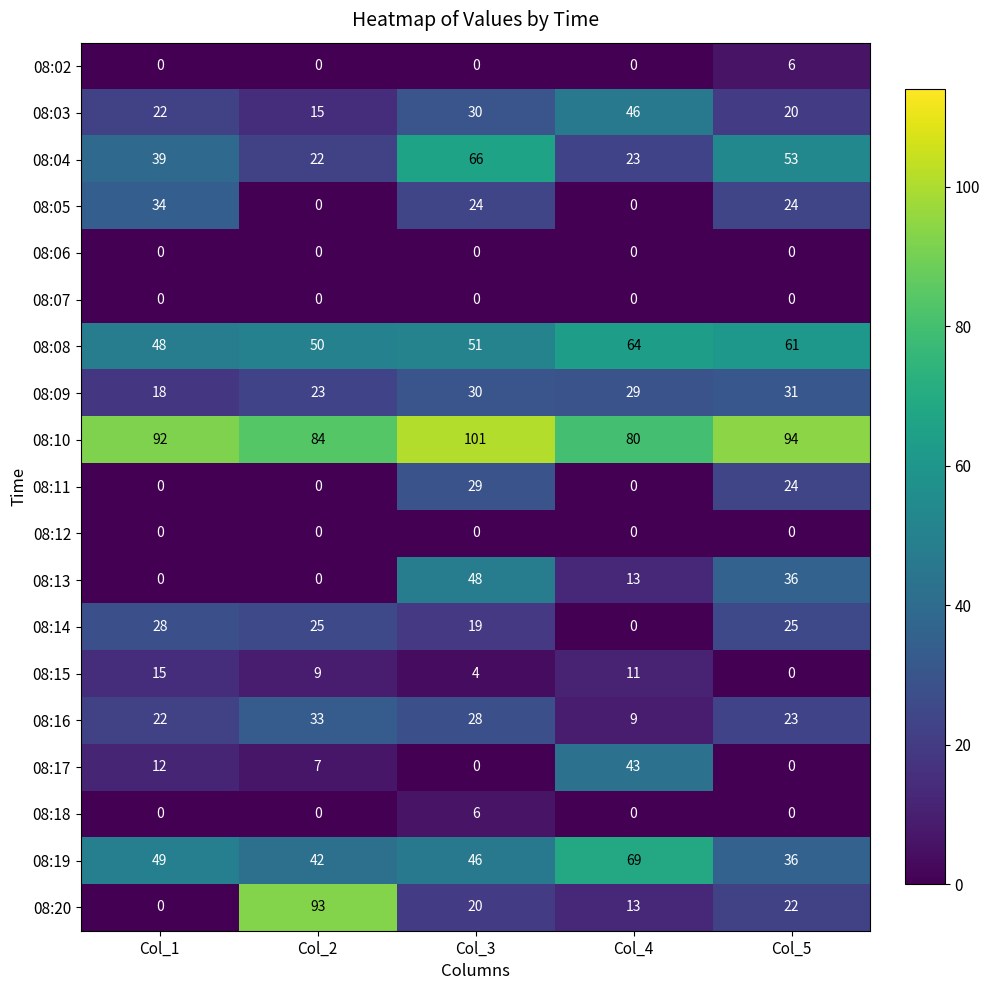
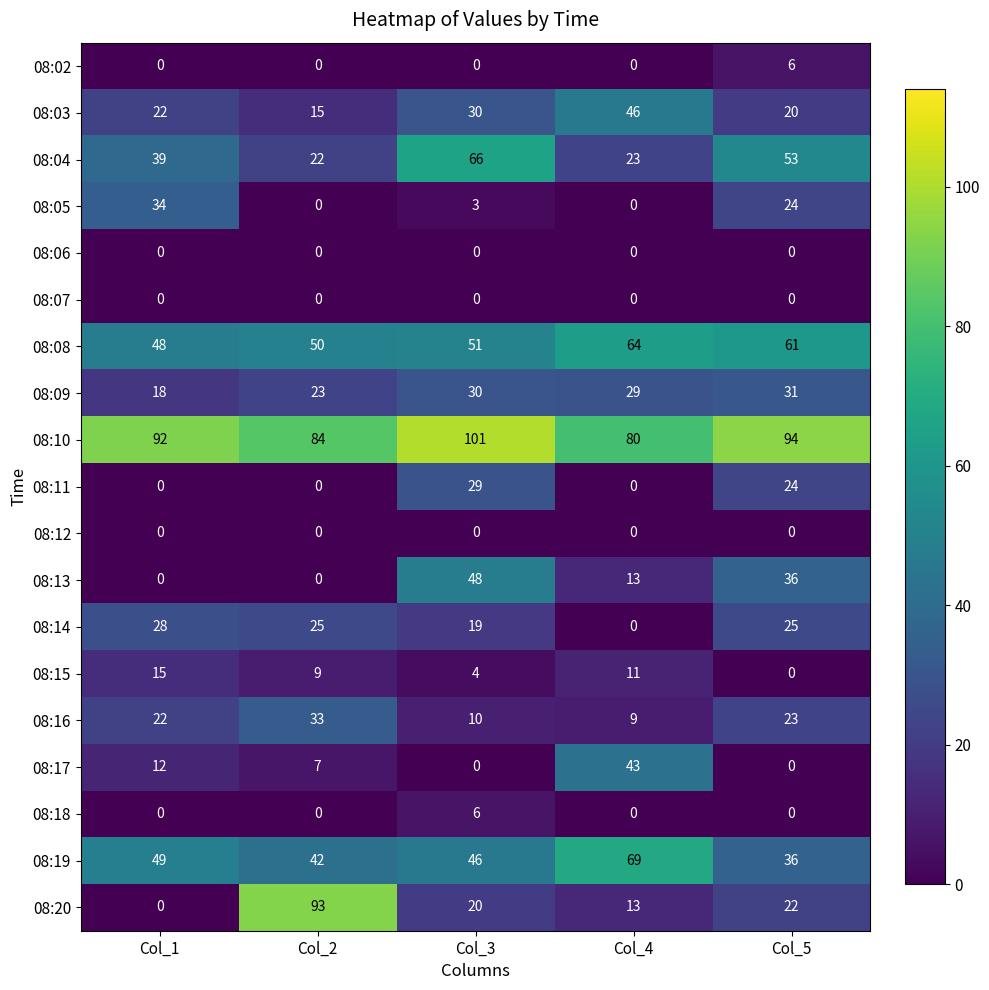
  {
    "08:02": {
      "Col_1": 0,
      "Col_2": 0,
      "Col_3": 0,
      "Col_4": 0,
      "Col_5": 6
    },
    "08:03": {
      "Col_1": 22,
      "Col_2": 15,
      "Col_3": 30,
      "Col_4": 46,
      "Col_5": 20
    },
    "08:04": {
      "Col_1": 39,
      "Col_2": 22,
      "Col_3": 66,
      "Col_4": 23,
      "Col_5": 53
    },
    "08:05": {
      "Col_1": 34,
      "Col_2": 0,
-     "Col_3": 24,
+     "Col_3": 3,
      "Col_4": 0,
      "Col_5": 24
    },
    "08:06": {
      "Col_1": 0,
      "Col_2": 0,
      "Col_3": 0,
      "Col_4": 0,
      "Col_5": 0
    },
    "08:07": {
      "Col_1": 0,
      "Col_2": 0,
      "Col_3": 0,
      "Col_4": 0,
      "Col_5": 0
    },
    "08:08": {
      "Col_1": 48,
      "Col_2": 50,
      "Col_3": 51,
      "Col_4": 64,
      "Col_5": 61
    },
    "08:09": {
      "Col_1": 18,
      "Col_2": 23,
      "Col_3": 30,
      "Col_4": 29,
      "Col_5": 31
    },
    "08:10": {
      "Col_1": 92,
      "Col_2": 84,
      "Col_3": 101,
      "Col_4": 80,
      "Col_5": 94
    },
    "08:11": {
      "Col_1": 0,
      "Col_2": 0,
      "Col_3": 29,
      "Col_4": 0,
      "Col_5": 24
    },
    "08:12": {
      "Col_1": 0,
      "Col_2": 0,
      "Col_3": 0,
      "Col_4": 0,
      "Col_5": 0
    },
    "08:13": {
      "Col_1": 0,
      "Col_2": 0,
      "Col_3": 48,
      "Col_4": 13,
      "Col_5": 36
    },
    "08:14": {
      "Col_1": 28,
      "Col_2": 25,
      "Col_3": 19,
      "Col_4": 0,
      "Col_5": 25
    },
    "08:15": {
      "Col_1": 15,
      "Col_2": 9,
      "Col_3": 4,
      "Col_4": 11,
      "Col_5": 0
    },
    "08:16": {
      "Col_1": 22,
      "Col_2": 33,
-     "Col_3": 28,
+     "Col_3": 10,
      "Col_4": 9,
      "Col_5": 23
    },
    "08:17": {
      "Col_1": 12,
      "Col_2": 7,
      "Col_3": 0,
      "Col_4": 43,
      "Col_5": 0
    },
    "08:18": {
      "Col_1": 0,
      "Col_2": 0,
      "Col_3": 6,
      "Col_4": 0,
      "Col_5": 0
    },
    "08:19": {
      "Col_1": 49,
      "Col_2": 42,
      "Col_3": 46,
      "Col_4": 69,
      "Col_5": 36
    },
    "08:20": {
      "Col_1": 0,
      "Col_2": 93,
      "Col_3": 20,
      "Col_4": 13,
      "Col_5": 22
    }
  }
